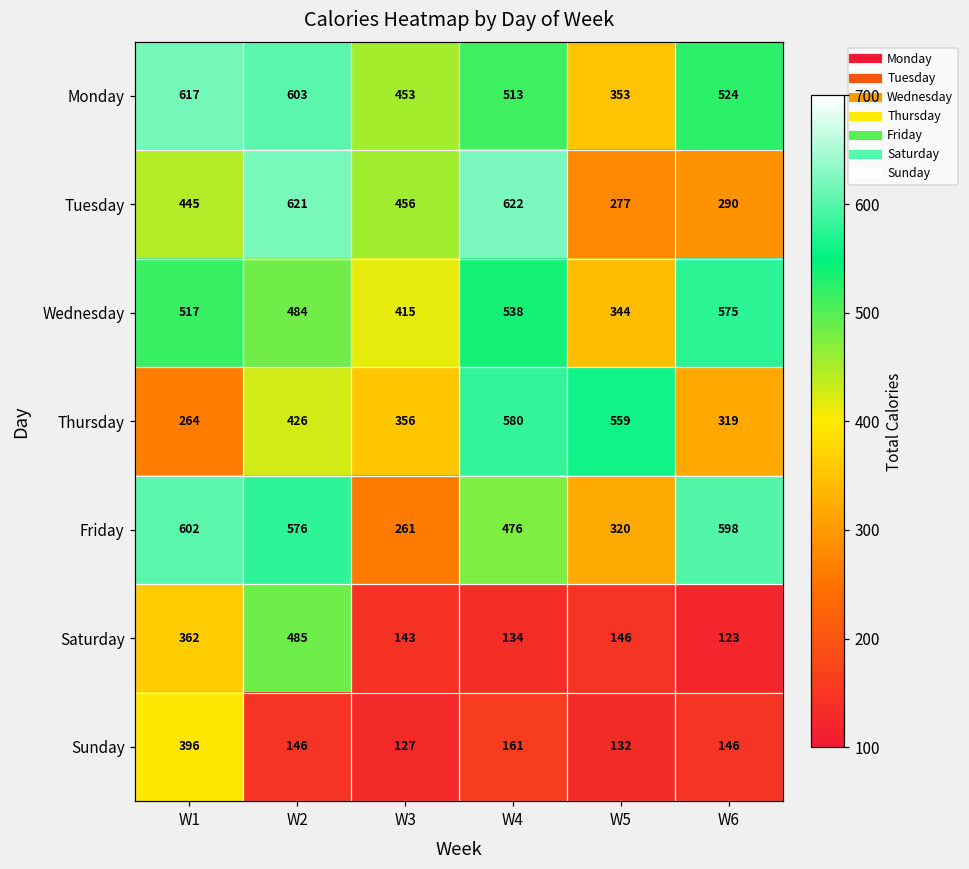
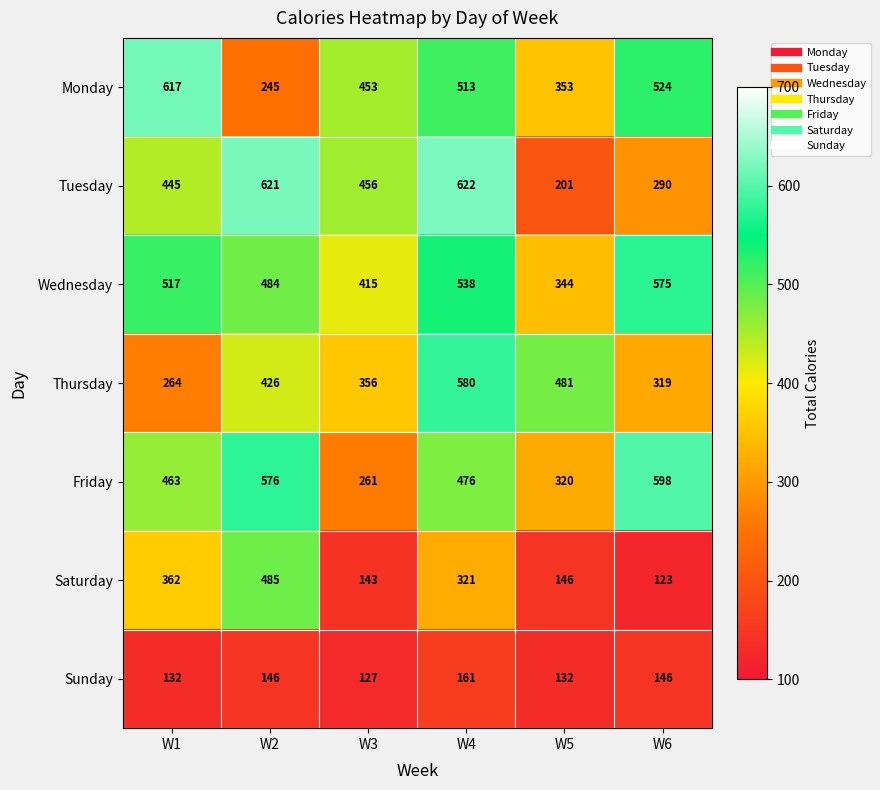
  {
    "Monday": {
      "W1": 617,
-     "W2": 603,
+     "W2": 245,
      "W3": 453,
      "W4": 513,
      "W5": 353,
      "W6": 524
    },
    "Tuesday": {
      "W1": 445,
      "W2": 621,
      "W3": 456,
      "W4": 622,
-     "W5": 277,
+     "W5": 201,
      "W6": 290
    },
    "Wednesday": {
      "W1": 517,
      "W2": 484,
      "W3": 415,
      "W4": 538,
      "W5": 344,
      "W6": 575
    },
    "Thursday": {
      "W1": 264,
      "W2": 426,
      "W3": 356,
      "W4": 580,
-     "W5": 559,
+     "W5": 481,
      "W6": 319
    },
    "Friday": {
-     "W1": 602,
+     "W1": 463,
      "W2": 576,
      "W3": 261,
      "W4": 476,
      "W5": 320,
      "W6": 598
    },
    "Saturday": {
      "W1": 362,
      "W2": 485,
      "W3": 143,
-     "W4": 134,
+     "W4": 321,
      "W5": 146,
      "W6": 123
    },
    "Sunday": {
-     "W1": 396,
+     "W1": 132,
      "W2": 146,
      "W3": 127,
      "W4": 161,
      "W5": 132,
      "W6": 146
    }
  }
